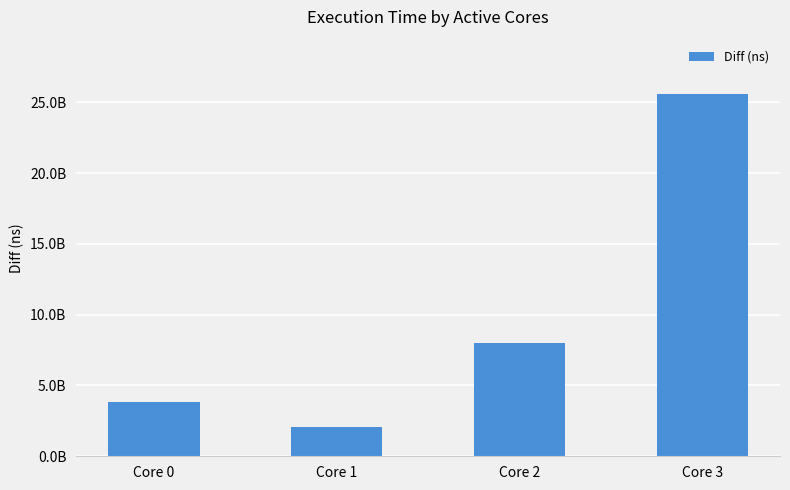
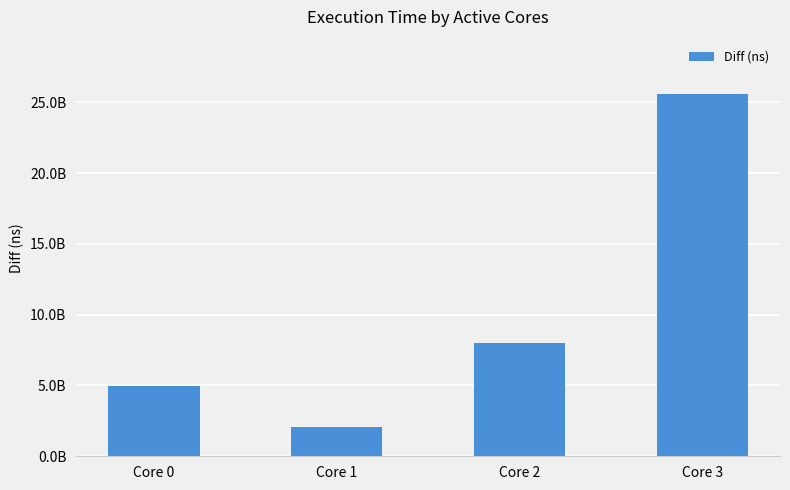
  {
-   "Core 0": 3800000000,
+   "Core 0": 4900000000,
    "Core 1": 2100000000,
    "Core 2": 8000000000,
    "Core 3": 25600000000
  }
